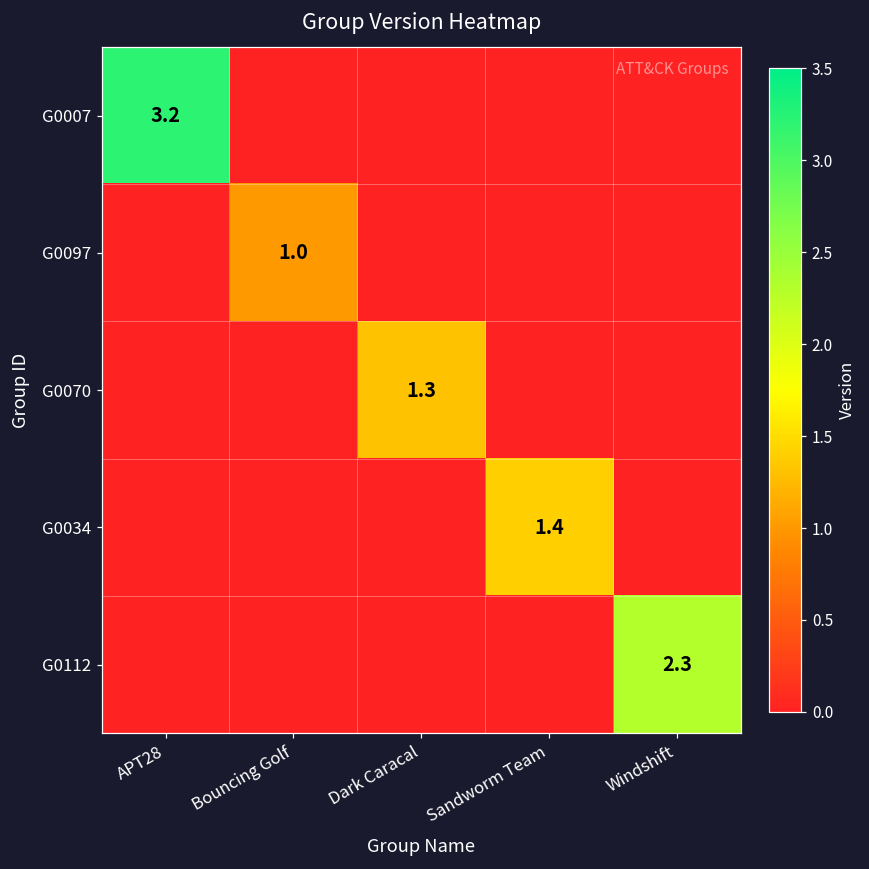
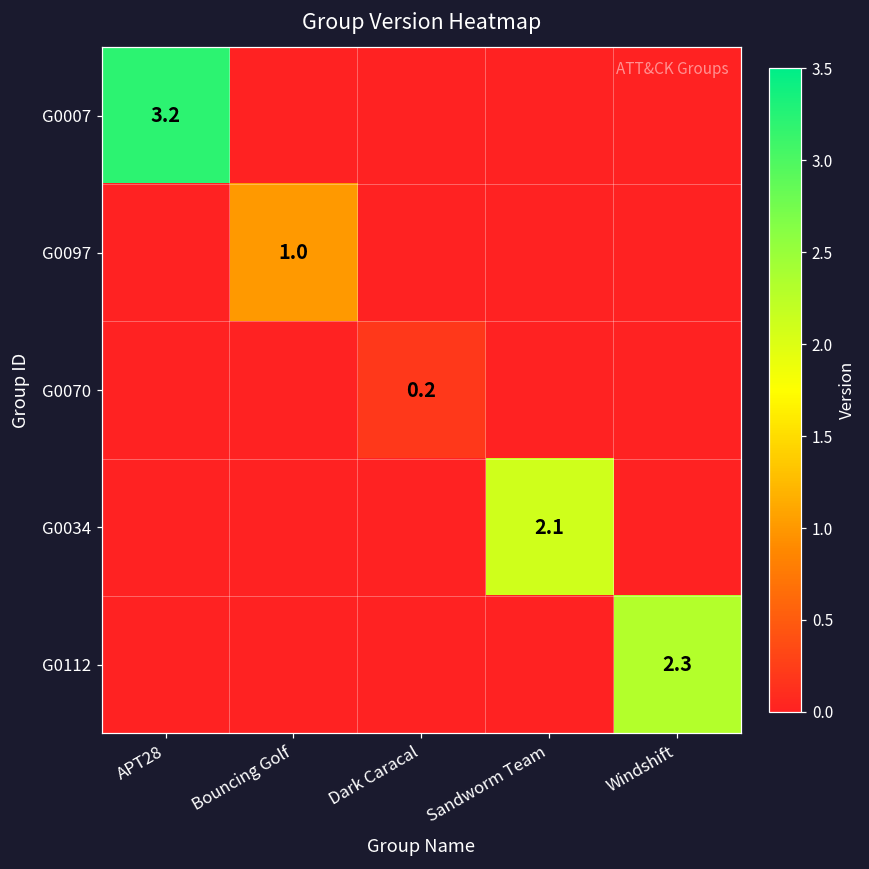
  {
    "G0007": {
      "APT28": 3.2
    },
    "G0097": {
      "Bouncing Golf": 1.0
    },
    "G0070": {
-     "Dark Caracal": 1.3
+     "Dark Caracal": 0.2
    },
    "G0034": {
-     "Sandworm Team": 1.4
+     "Sandworm Team": 2.1
    },
    "G0112": {
      "Windshift": 2.3
    }
  }
